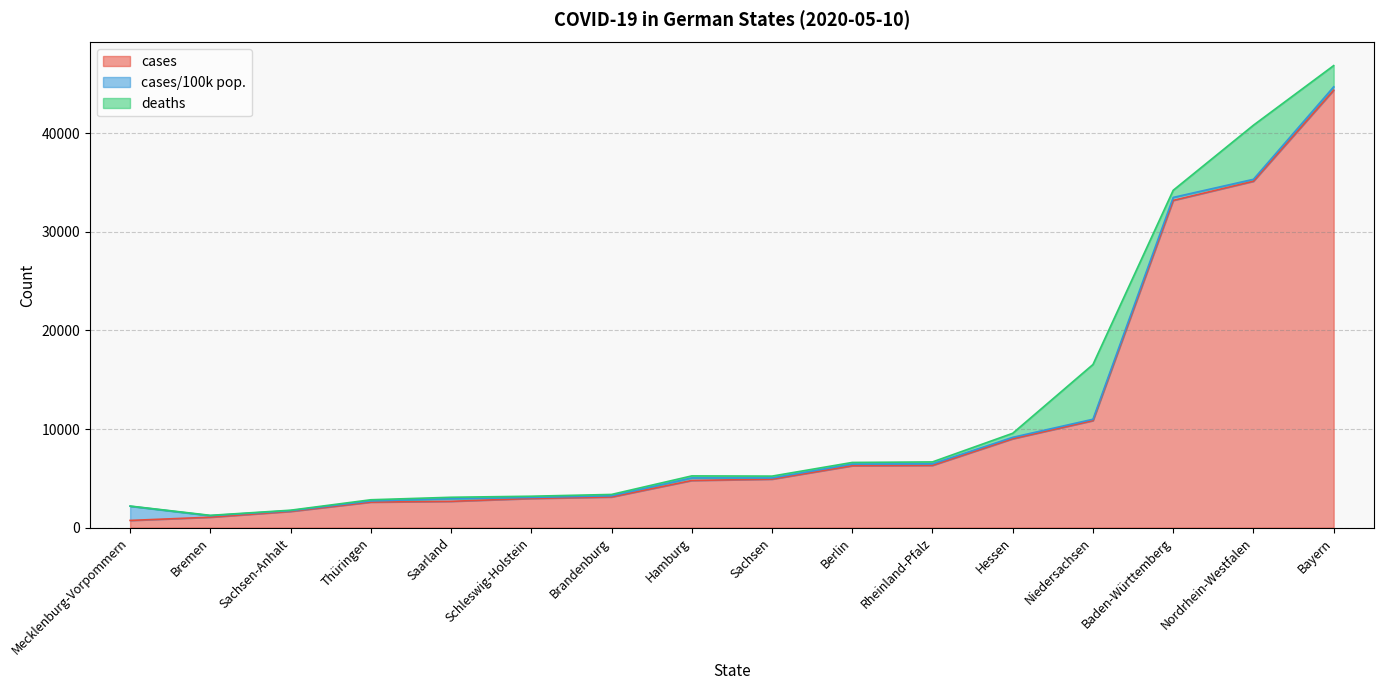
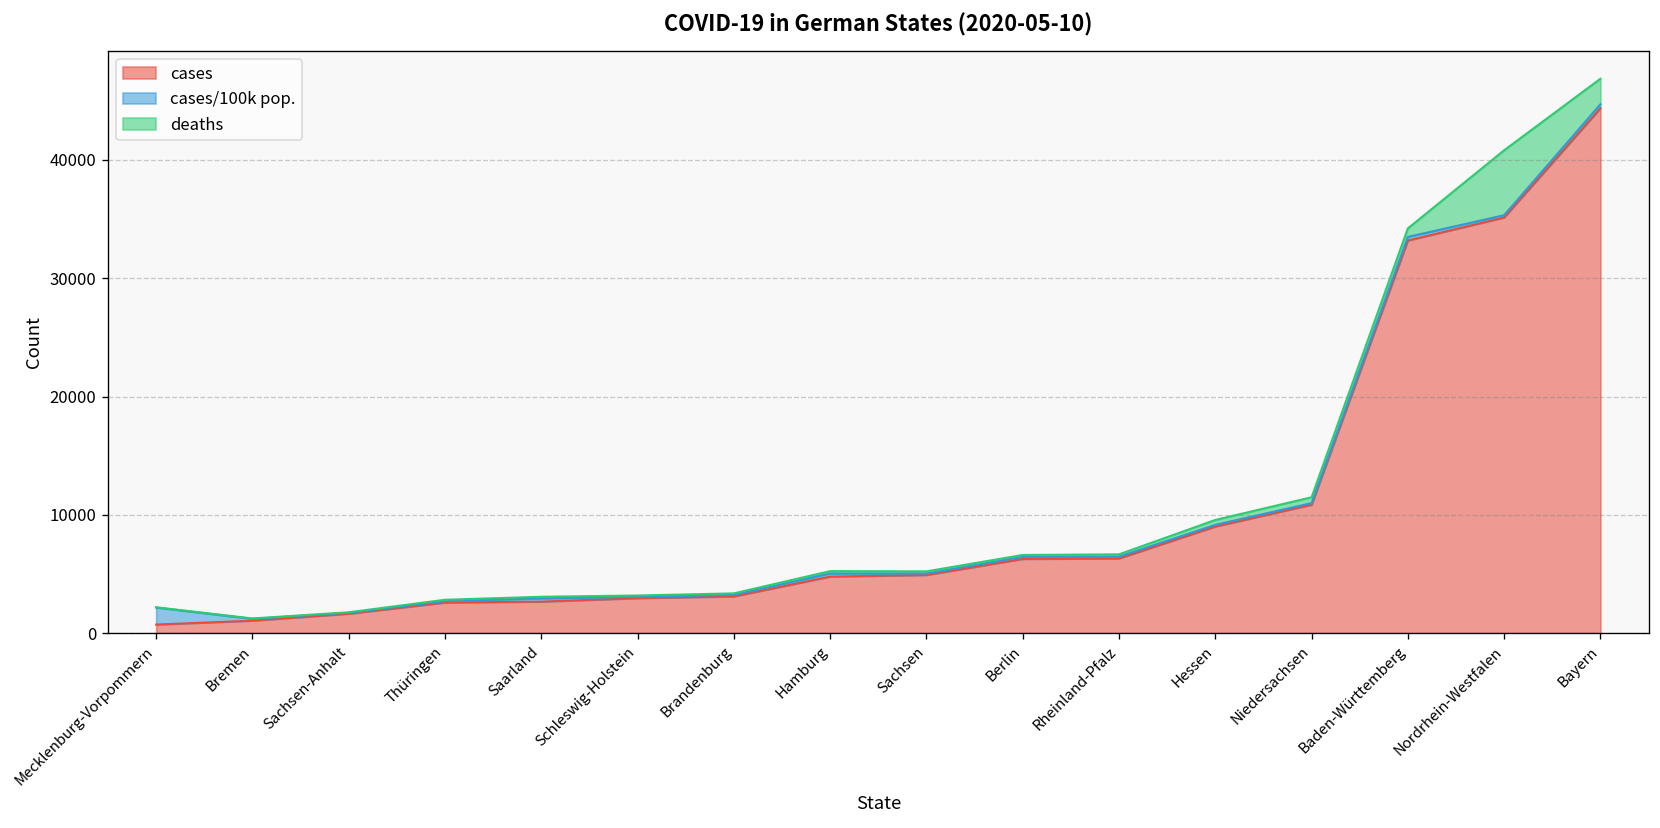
  {
    "cases": {
      "Mecklenburg-Vorpommern": 1000,
      "Saarland": 3000,
      "Hamburg": 5000,
      "Baden-Württemberg": 33000,
      "Bayern": 44000
    },
    "cases/100k pop.": {
      "Baden-Württemberg": 0,
      "Bayern": 0
    },
    "deaths": {
      "Hessen": 0,
-     "Niedersachsen": 6000,
+     "Niedersachsen": 0,
      "Baden-Württemberg": 1000,
      "Nordrhein-Westfalen": 5000,
      "Bayern": 2000
    }
  }
